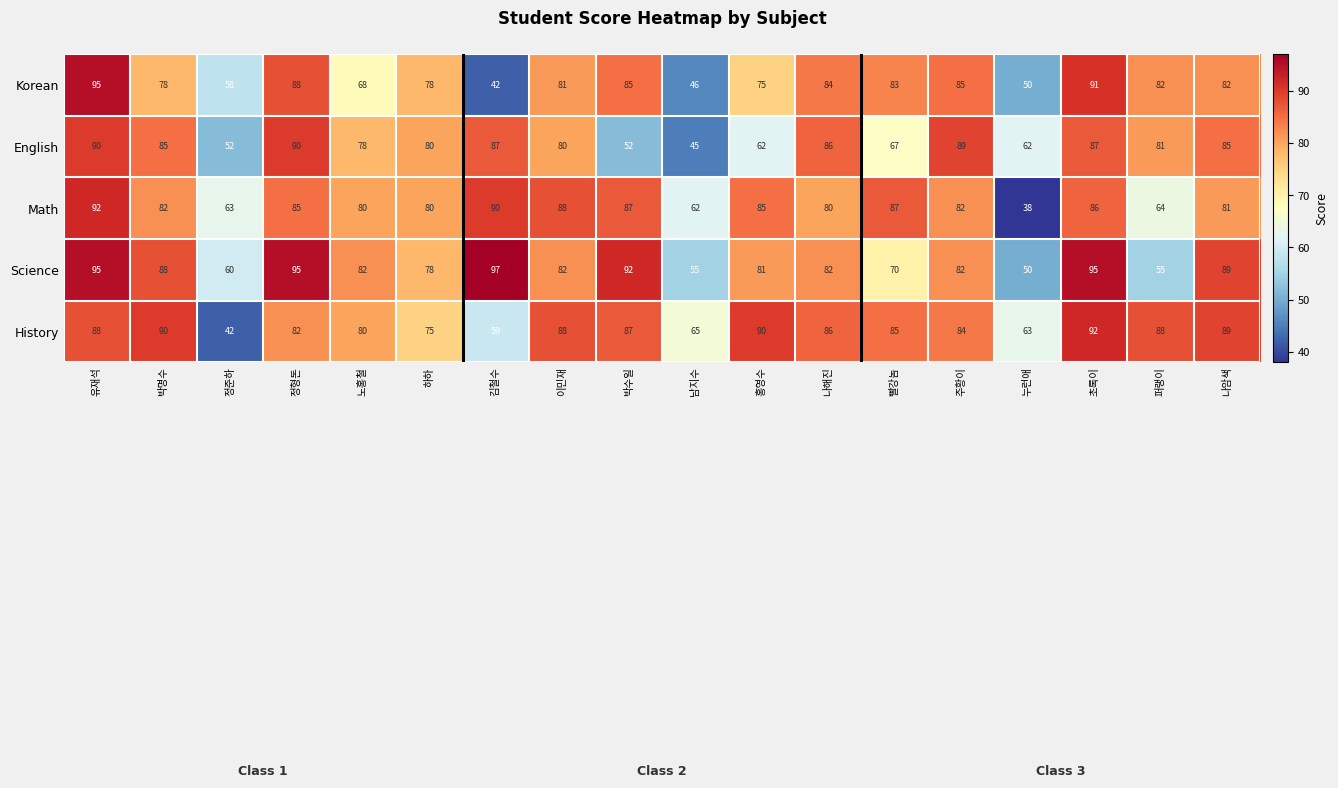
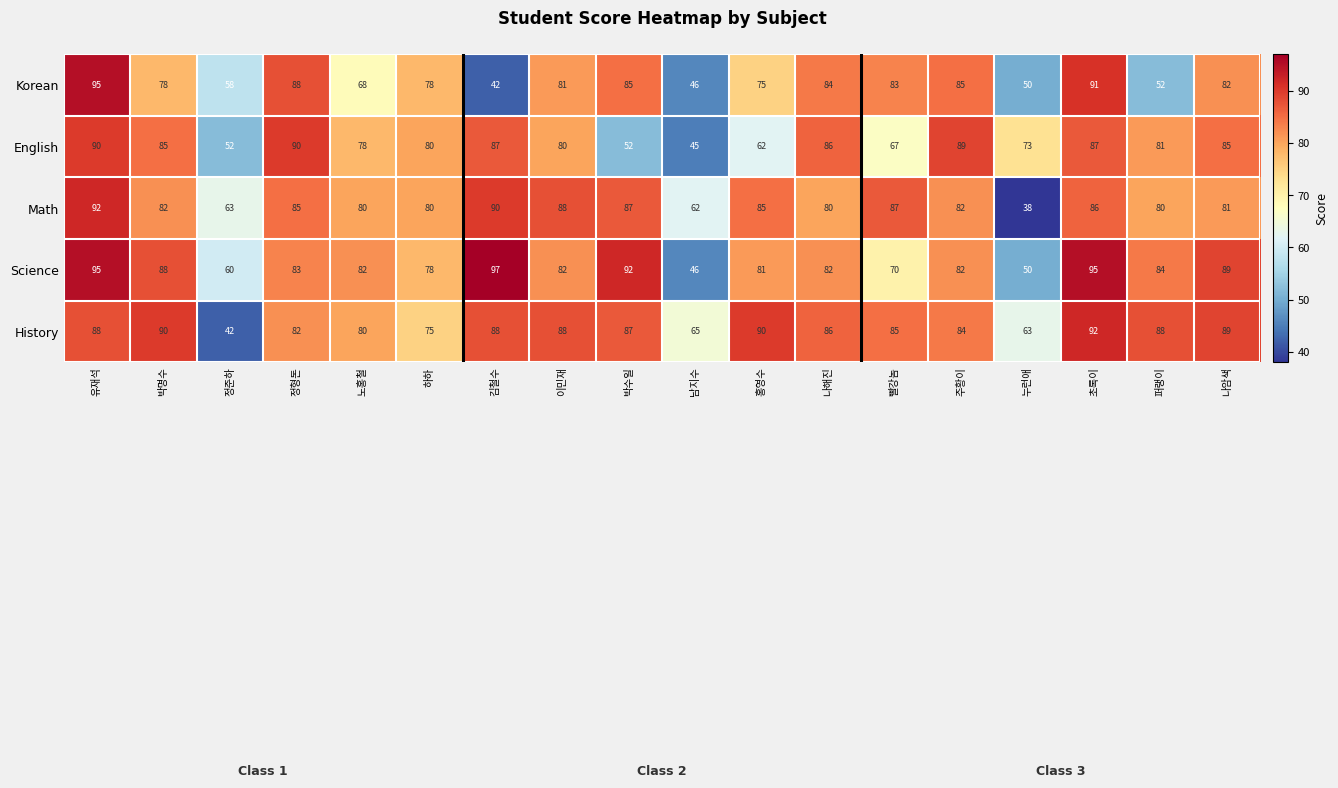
  {
    "Korean": {
      "유재석": 95,
      "박명수": 78,
      "정준하": 58,
      "정형돈": 88,
      "노홍철": 68,
      "하하": 78,
      "김철수": 42,
      "이민재": 81,
      "박수일": 85,
      "남지수": 46,
      "홍영수": 75,
      "나해진": 84,
      "빨강놈": 83,
      "주황이": 85,
      "누런애": 50,
      "초록이": 91,
-     "퍼랭이": 82,
+     "퍼랭이": 52,
      "나암색": 82
    },
    "English": {
      "유재석": 90,
      "박명수": 85,
      "정준하": 52,
      "정형돈": 90,
      "노홍철": 78,
      "하하": 80,
      "김철수": 87,
      "이민재": 80,
      "박수일": 52,
      "남지수": 45,
      "홍영수": 62,
      "나해진": 86,
      "빨강놈": 67,
      "주황이": 89,
-     "누런애": 62,
+     "누런애": 73,
      "초록이": 87,
      "퍼랭이": 81,
      "나암색": 85
    },
    "Math": {
      "유재석": 92,
      "박명수": 82,
      "정준하": 63,
      "정형돈": 85,
      "노홍철": 80,
      "하하": 80,
      "김철수": 90,
      "이민재": 88,
      "박수일": 87,
      "남지수": 62,
      "홍영수": 85,
      "나해진": 80,
      "빨강놈": 87,
      "주황이": 82,
      "누런애": 38,
      "초록이": 86,
-     "퍼랭이": 64,
+     "퍼랭이": 80,
      "나암색": 81
    },
    "Science": {
      "유재석": 95,
      "박명수": 88,
      "정준하": 60,
-     "정형돈": 95,
+     "정형돈": 83,
      "노홍철": 82,
      "하하": 78,
      "김철수": 97,
      "이민재": 82,
      "박수일": 92,
-     "남지수": 55,
+     "남지수": 46,
      "홍영수": 81,
      "나해진": 82,
      "빨강놈": 70,
      "주황이": 82,
      "누런애": 50,
      "초록이": 95,
-     "퍼랭이": 55,
+     "퍼랭이": 84,
      "나암색": 89
    },
    "History": {
      "유재석": 88,
      "박명수": 90,
      "정준하": 42,
      "정형돈": 82,
      "노홍철": 80,
      "하하": 75,
-     "김철수": 59,
+     "김철수": 88,
      "이민재": 88,
      "박수일": 87,
      "남지수": 65,
      "홍영수": 90,
      "나해진": 86,
      "빨강놈": 85,
      "주황이": 84,
      "누런애": 63,
      "초록이": 92,
      "퍼랭이": 88,
      "나암색": 89
    }
  }
